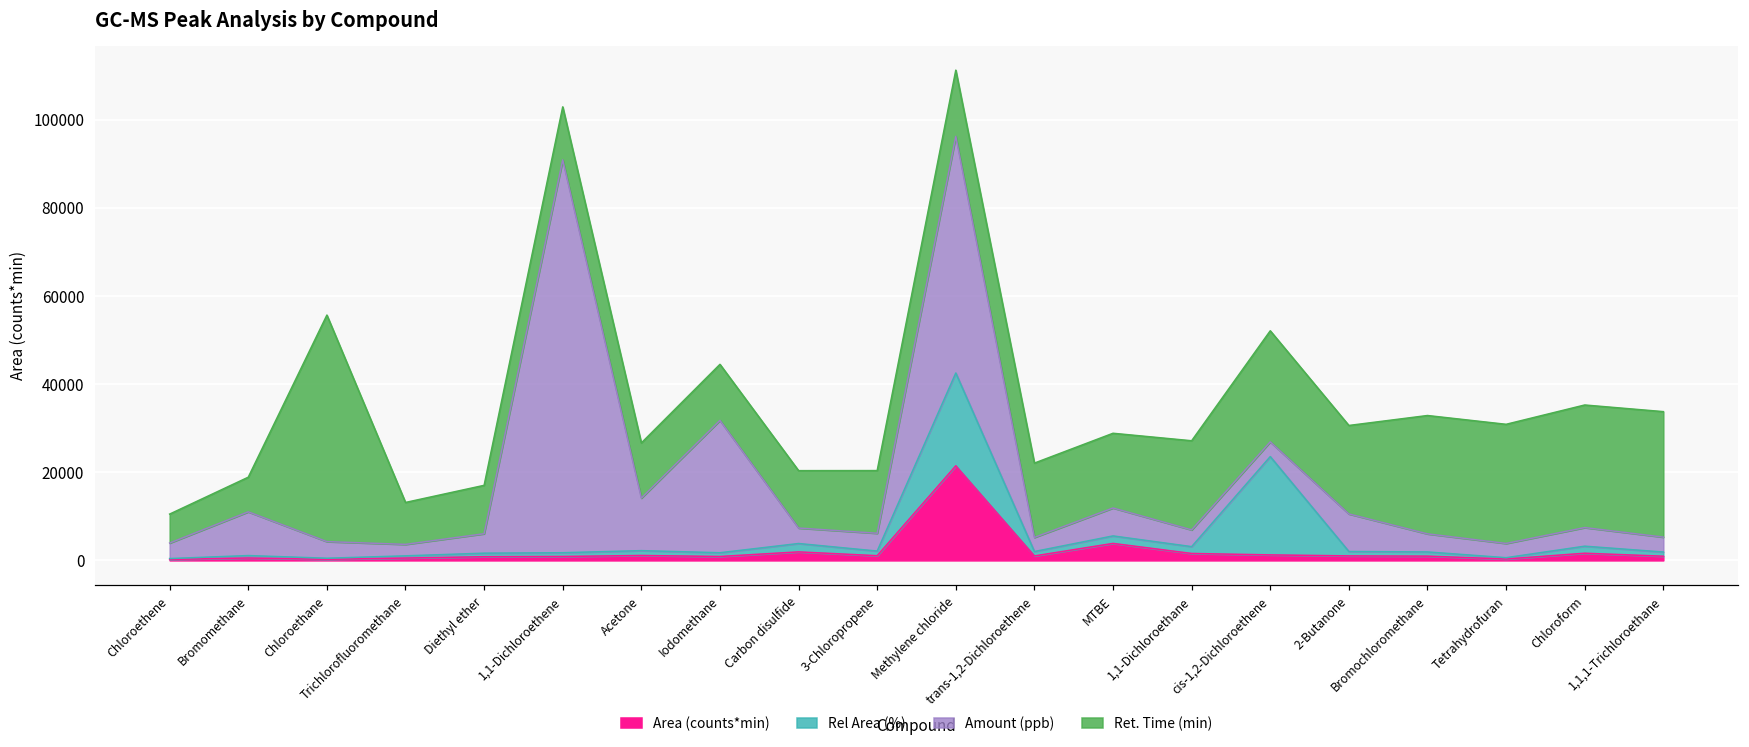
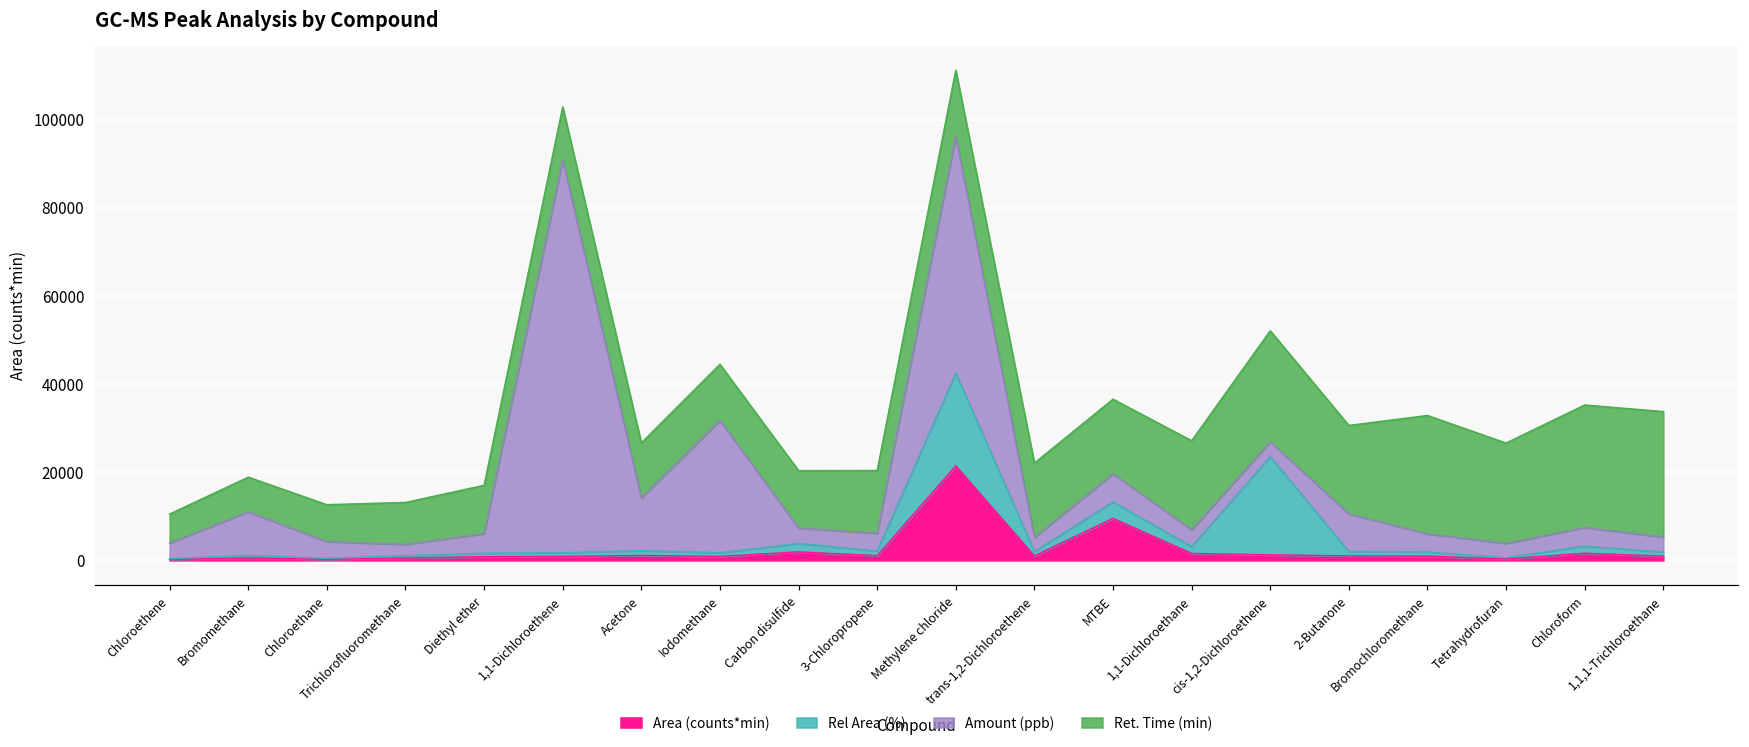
  {
    "Area (counts*min)": {
      "Diethyl ether": 1000,
      "1,1-Dichloroethene": 1000,
      "Acetone": 1000,
      "Iodomethane": 1000,
      "Carbon disulfide": 2000,
      "3-Chloropropene": 1000,
      "Methylene chloride": 21000,
      "trans-1,2-Dichloroethene": 1000,
-     "MTBE": 4000,
+     "MTBE": 10000,
      "1,1-Dichloroethane": 2000,
      "cis-1,2-Dichloroethene": 1000,
      "2-Butanone": 1000,
      "Bromochloromethane": 1000,
      "Chloroform": 2000,
      "1,1,1-Trichloroethane": 1000
    },
    "Rel Area (%)": {
      "Diethyl ether": 1000,
      "1,1-Dichloroethene": 1000,
      "Acetone": 1000,
      "Iodomethane": 1000,
      "Carbon disulfide": 2000,
      "3-Chloropropene": 1000,
      "Methylene chloride": 21000,
      "trans-1,2-Dichloroethene": 1000,
-     "MTBE": 2000,
+     "MTBE": 4000,
      "1,1-Dichloroethane": 2000,
      "cis-1,2-Dichloroethene": 22000,
      "2-Butanone": 1000,
      "Bromochloromethane": 1000,
      "Chloroform": 2000,
      "1,1,1-Trichloroethane": 1000
    },
    "Amount (ppb)": {
      "Chloroethene": 4000,
      "Bromomethane": 10000,
      "Chloroethane": 4000,
      "Trichlorofluoromethane": 3000,
      "Diethyl ether": 4000,
      "1,1-Dichloroethene": 89000,
      "Acetone": 12000,
      "Iodomethane": 30000,
      "Carbon disulfide": 4000,
      "3-Chloropropene": 4000,
      "Methylene chloride": 54000,
      "trans-1,2-Dichloroethene": 3000,
      "MTBE": 6000,
      "1,1-Dichloroethane": 4000,
      "cis-1,2-Dichloroethene": 3000,
      "2-Butanone": 9000,
      "Bromochloromethane": 4000,
      "Tetrahydrofuran": 3000,
      "Chloroform": 4000,
      "1,1,1-Trichloroethane": 3000
    },
    "Ret. Time (min)": {
      "Chloroethene": 7000,
      "Bromomethane": 8000,
-     "Chloroethane": 51000,
+     "Chloroethane": 8000,
      "Trichlorofluoromethane": 10000,
      "Diethyl ether": 11000,
      "1,1-Dichloroethene": 12000,
      "Acetone": 13000,
      "Iodomethane": 13000,
      "Carbon disulfide": 13000,
      "3-Chloropropene": 14000,
      "Methylene chloride": 15000,
      "trans-1,2-Dichloroethene": 17000,
      "MTBE": 17000,
      "1,1-Dichloroethane": 20000,
      "cis-1,2-Dichloroethene": 25000,
      "2-Butanone": 20000,
      "Bromochloromethane": 27000,
-     "Tetrahydrofuran": 27000,
+     "Tetrahydrofuran": 23000,
      "Chloroform": 28000,
      "1,1,1-Trichloroethane": 28000
    }
  }
